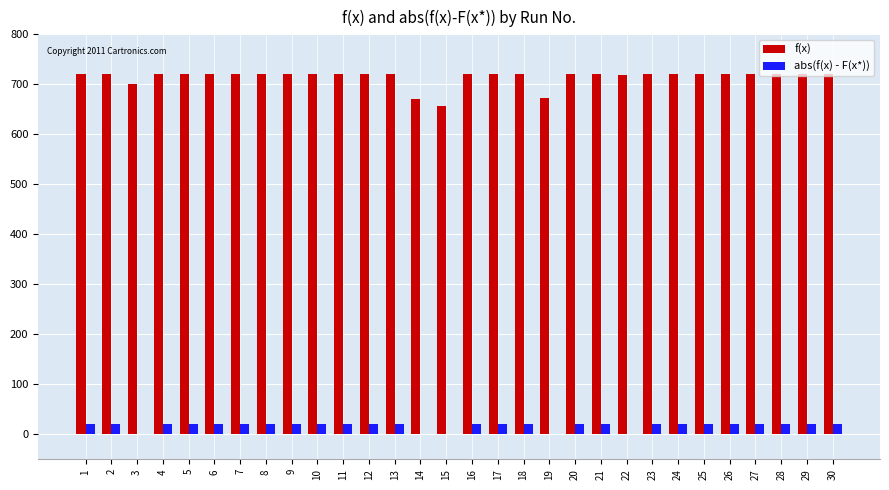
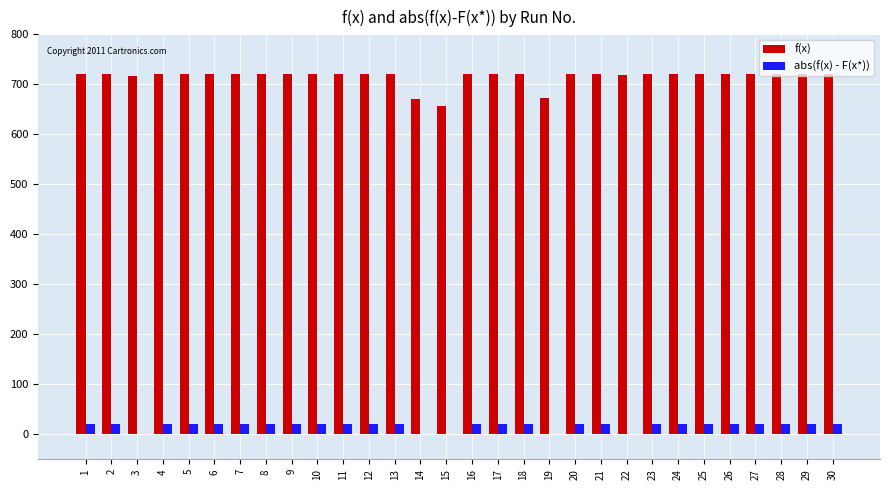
  {
    "f(x)": {
-     "3": 700,
+     "3": 720,
      "5": 720,
      "6": 720,
      "7": 720,
      "8": 720,
      "9": 720,
      "10": 720,
      "11": 720,
      "12": 720,
      "13": 720,
      "14": 670,
      "15": 660,
      "16": 720,
      "17": 720,
      "18": 720,
      "19": 670,
      "20": 720,
      "21": 720,
      "22": 720,
      "23": 720,
      "24": 720,
      "25": 720,
      "26": 720,
      "27": 720
    },
    "abs(f(x) - F(x*))": {
      "1": 20,
      "2": 20,
      "3": 0,
      "4": 20,
      "5": 20,
      "6": 20,
      "7": 20,
      "8": 20,
      "9": 20,
      "10": 20,
      "11": 20,
      "12": 20,
      "13": 20,
      "14": 0,
      "15": 0,
      "16": 20,
      "17": 20,
      "18": 20,
      "19": 0,
      "20": 20,
      "21": 20,
      "22": 0,
      "23": 20,
      "24": 20,
      "25": 20,
      "26": 20,
      "27": 20,
      "28": 20,
      "29": 20,
      "30": 20
    }
  }
